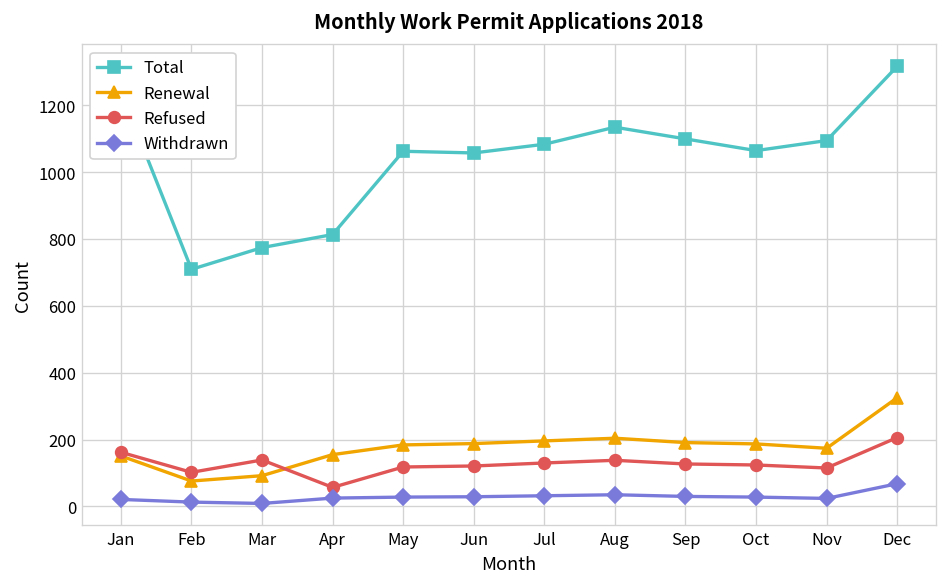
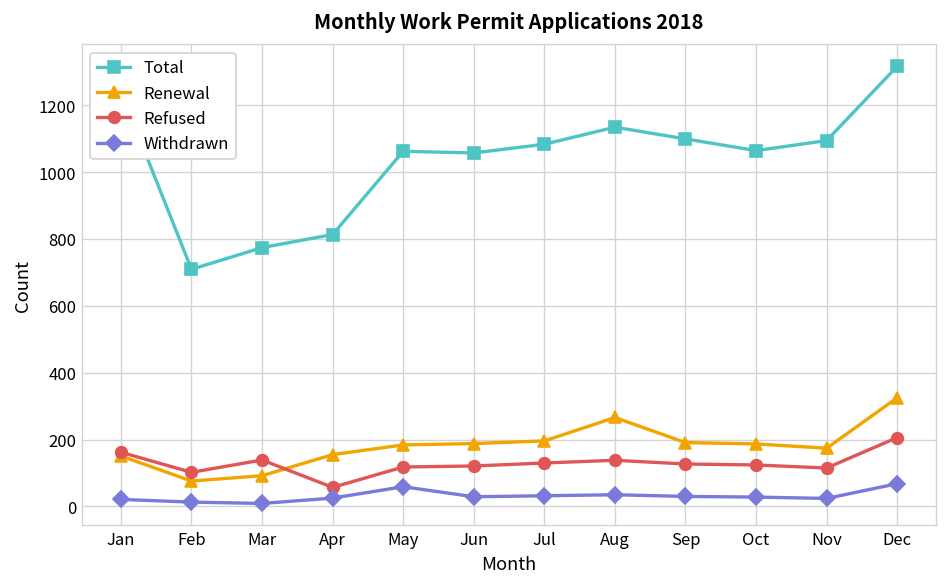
  {
    "Total": {
      "Feb": 710,
      "Mar": 770,
      "Apr": 810,
      "May": 1060,
      "Jun": 1060,
      "Jul": 1080,
      "Aug": 1130,
      "Sep": 1100,
      "Oct": 1060,
      "Nov": 1090,
      "Dec": 1320
    },
    "Renewal": {
      "Jan": 150,
      "Feb": 80,
      "Mar": 90,
      "Apr": 160,
      "May": 180,
      "Jun": 190,
      "Jul": 200,
-     "Aug": 200,
+     "Aug": 270,
      "Sep": 190,
      "Oct": 190,
      "Nov": 170,
      "Dec": 330
    },
    "Refused": {
      "Jan": 160,
      "Feb": 100,
      "Mar": 140,
      "Apr": 60,
      "May": 120,
      "Jun": 120,
      "Jul": 130,
      "Aug": 140,
      "Sep": 130,
      "Oct": 120,
      "Nov": 120,
      "Dec": 210
    },
    "Withdrawn": {
      "Jan": 20,
      "Feb": 10,
      "Mar": 10,
      "Apr": 30,
-     "May": 30,
+     "May": 60,
      "Jun": 30,
      "Jul": 30,
      "Aug": 40,
      "Sep": 30,
      "Oct": 30,
      "Nov": 20,
      "Dec": 70
    }
  }
